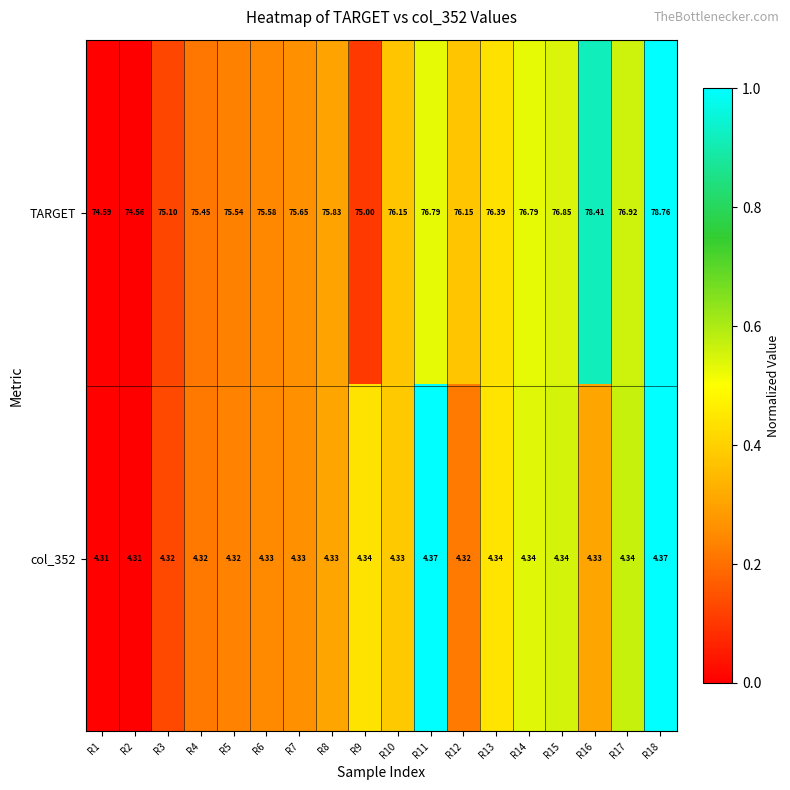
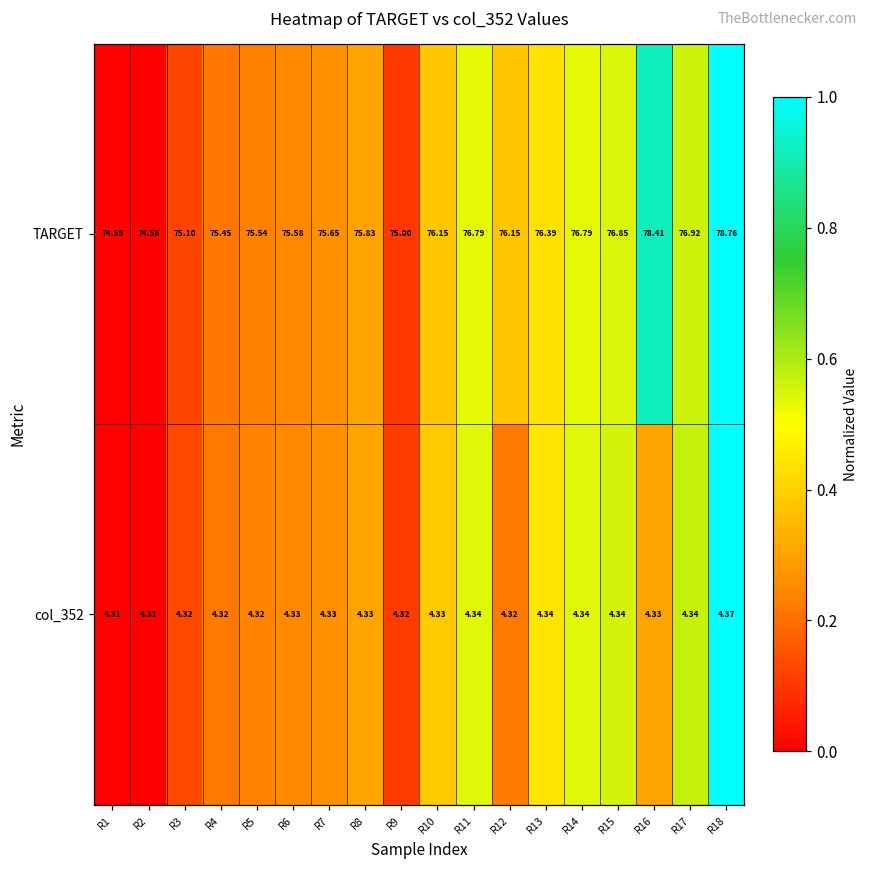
  {
    "TARGET": {
      "R1": 74.59,
      "R2": 74.56,
      "R3": 75.10,
      "R4": 75.45,
      "R5": 75.54,
      "R6": 75.58,
      "R7": 75.65,
      "R8": 75.83,
      "R9": 75.00,
      "R10": 76.15,
      "R11": 76.79,
      "R12": 76.15,
      "R13": 76.39,
      "R14": 76.79,
      "R15": 76.85,
      "R16": 78.41,
      "R17": 76.92,
      "R18": 78.76
    },
    "col_352": {
      "R1": 4.31,
      "R2": 4.31,
      "R3": 4.32,
      "R4": 4.32,
      "R5": 4.32,
      "R6": 4.33,
      "R7": 4.33,
      "R8": 4.33,
-     "R9": 4.34,
+     "R9": 4.32,
      "R10": 4.33,
-     "R11": 4.37,
+     "R11": 4.34,
      "R12": 4.32,
      "R13": 4.34,
      "R14": 4.34,
      "R15": 4.34,
      "R16": 4.33,
      "R17": 4.34,
      "R18": 4.37
    }
  }
